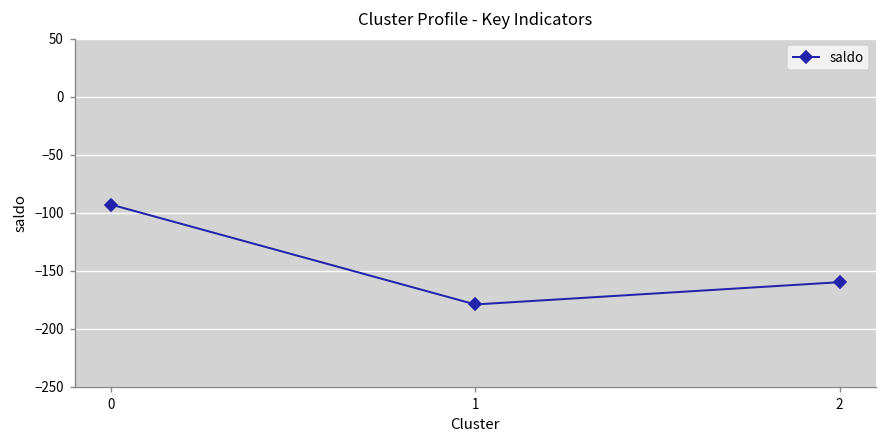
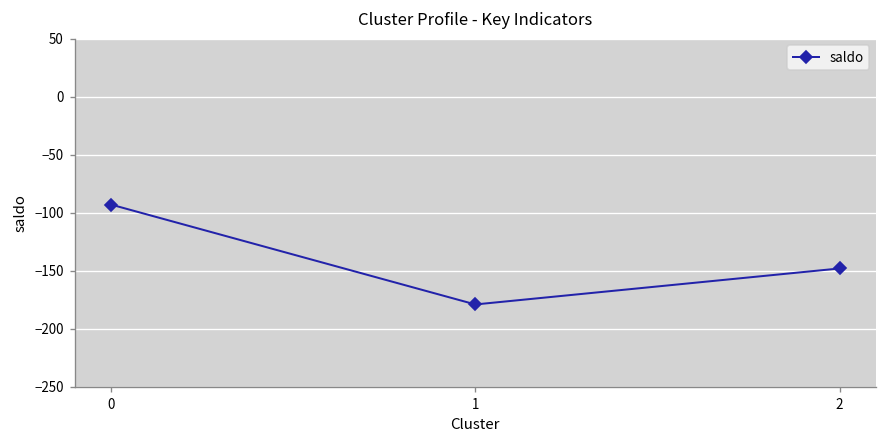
  {
    "0": -90,
    "1": -180,
-   "2": -160
+   "2": -150
  }
